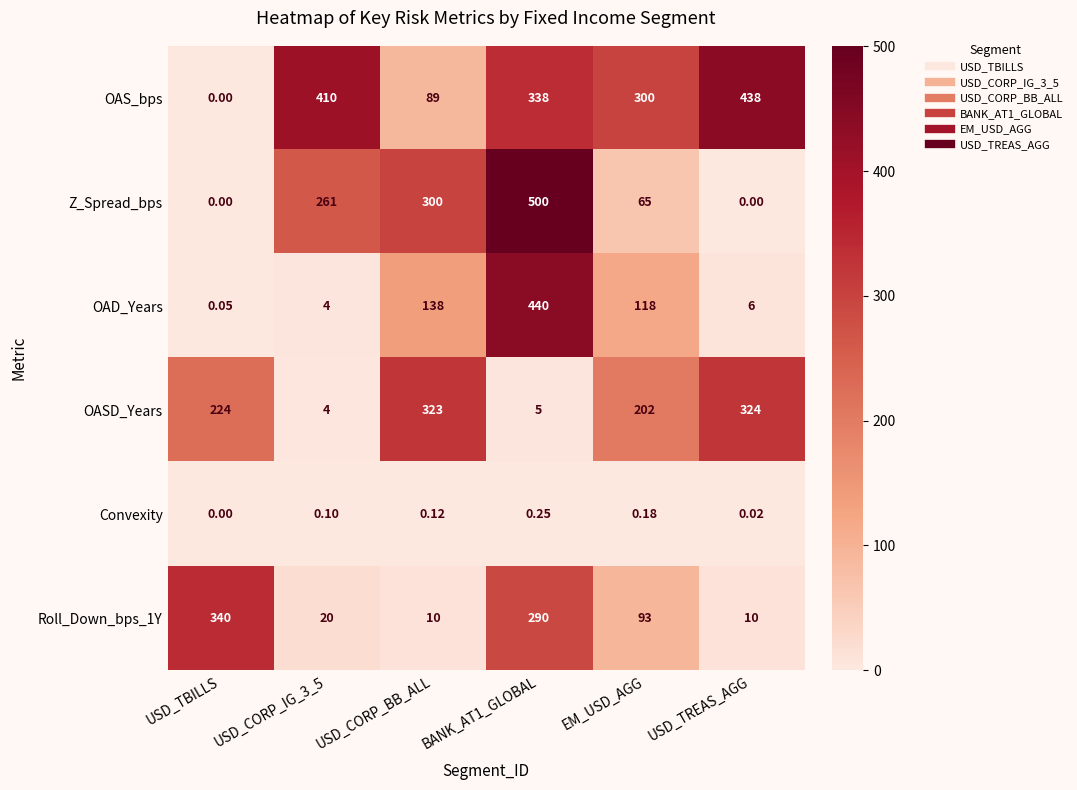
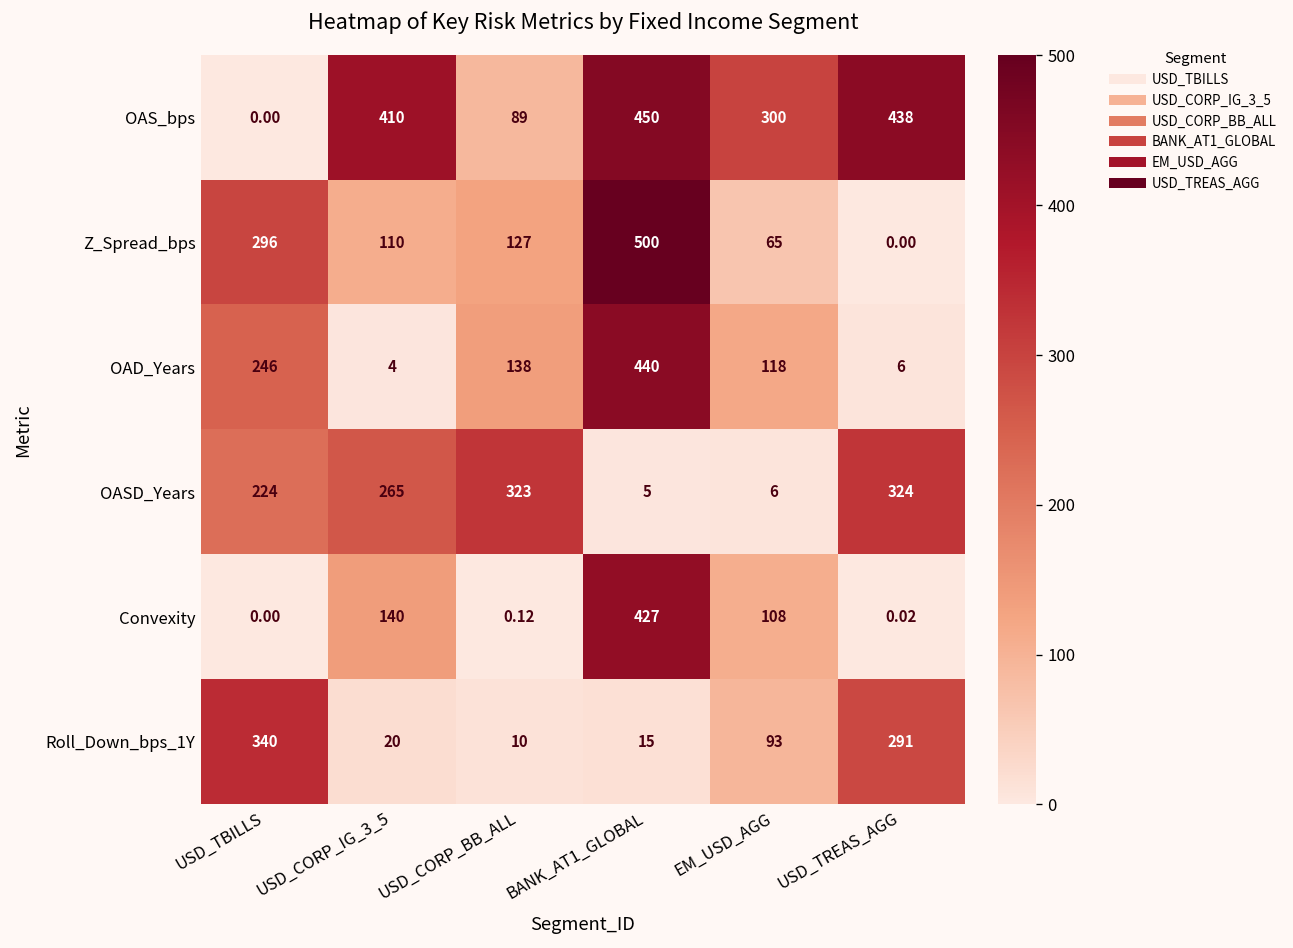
  {
    "OAS_bps": {
      "USD_TBILLS": 0.00,
      "USD_CORP_IG_3_5": 410,
      "USD_CORP_BB_ALL": 89,
-     "BANK_AT1_GLOBAL": 338,
+     "BANK_AT1_GLOBAL": 450,
      "EM_USD_AGG": 300,
      "USD_TREAS_AGG": 438
    },
    "Z_Spread_bps": {
-     "USD_TBILLS": 0.00,
-     "USD_CORP_IG_3_5": 261,
-     "USD_CORP_BB_ALL": 300,
+     "USD_TBILLS": 296,
+     "USD_CORP_IG_3_5": 110,
+     "USD_CORP_BB_ALL": 127,
      "BANK_AT1_GLOBAL": 500,
      "EM_USD_AGG": 65,
      "USD_TREAS_AGG": 0.00
    },
    "OAD_Years": {
-     "USD_TBILLS": 0.05,
+     "USD_TBILLS": 246,
      "USD_CORP_IG_3_5": 4,
      "USD_CORP_BB_ALL": 138,
      "BANK_AT1_GLOBAL": 440,
      "EM_USD_AGG": 118,
      "USD_TREAS_AGG": 6
    },
    "OASD_Years": {
      "USD_TBILLS": 224,
-     "USD_CORP_IG_3_5": 4,
+     "USD_CORP_IG_3_5": 265,
      "USD_CORP_BB_ALL": 323,
      "BANK_AT1_GLOBAL": 5,
-     "EM_USD_AGG": 202,
+     "EM_USD_AGG": 6,
      "USD_TREAS_AGG": 324
    },
    "Convexity": {
      "USD_TBILLS": 0.00,
-     "USD_CORP_IG_3_5": 0.10,
+     "USD_CORP_IG_3_5": 140,
      "USD_CORP_BB_ALL": 0.12,
-     "BANK_AT1_GLOBAL": 0.25,
-     "EM_USD_AGG": 0.18,
+     "BANK_AT1_GLOBAL": 427,
+     "EM_USD_AGG": 108,
      "USD_TREAS_AGG": 0.02
    },
    "Roll_Down_bps_1Y": {
      "USD_TBILLS": 340,
      "USD_CORP_IG_3_5": 20,
      "USD_CORP_BB_ALL": 10,
-     "BANK_AT1_GLOBAL": 290,
+     "BANK_AT1_GLOBAL": 15,
      "EM_USD_AGG": 93,
-     "USD_TREAS_AGG": 10
+     "USD_TREAS_AGG": 291
    }
  }
